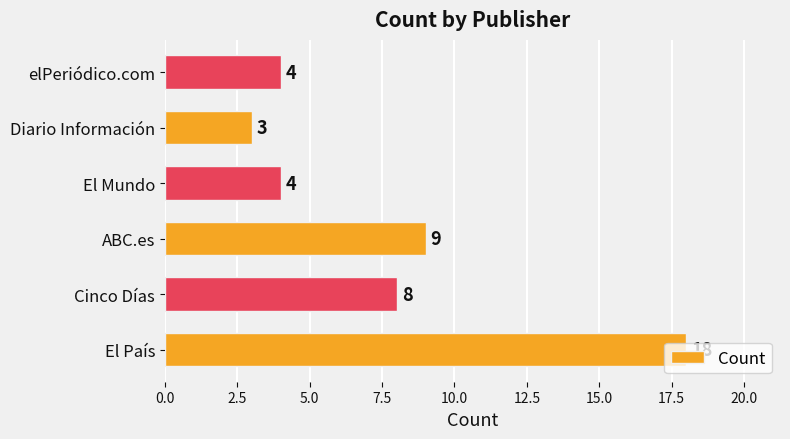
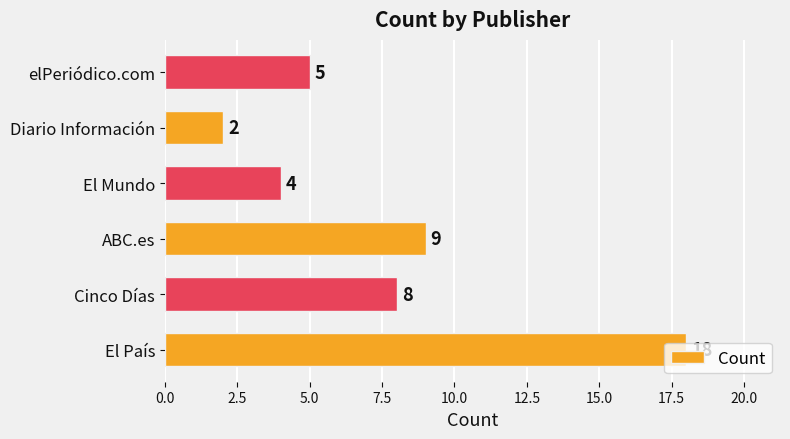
  {
-   "elPeriódico.com": 4,
-   "Diario Información": 3,
+   "elPeriódico.com": 5,
+   "Diario Información": 2,
    "El Mundo": 4,
    "ABC.es": 9,
    "Cinco Días": 8
  }
